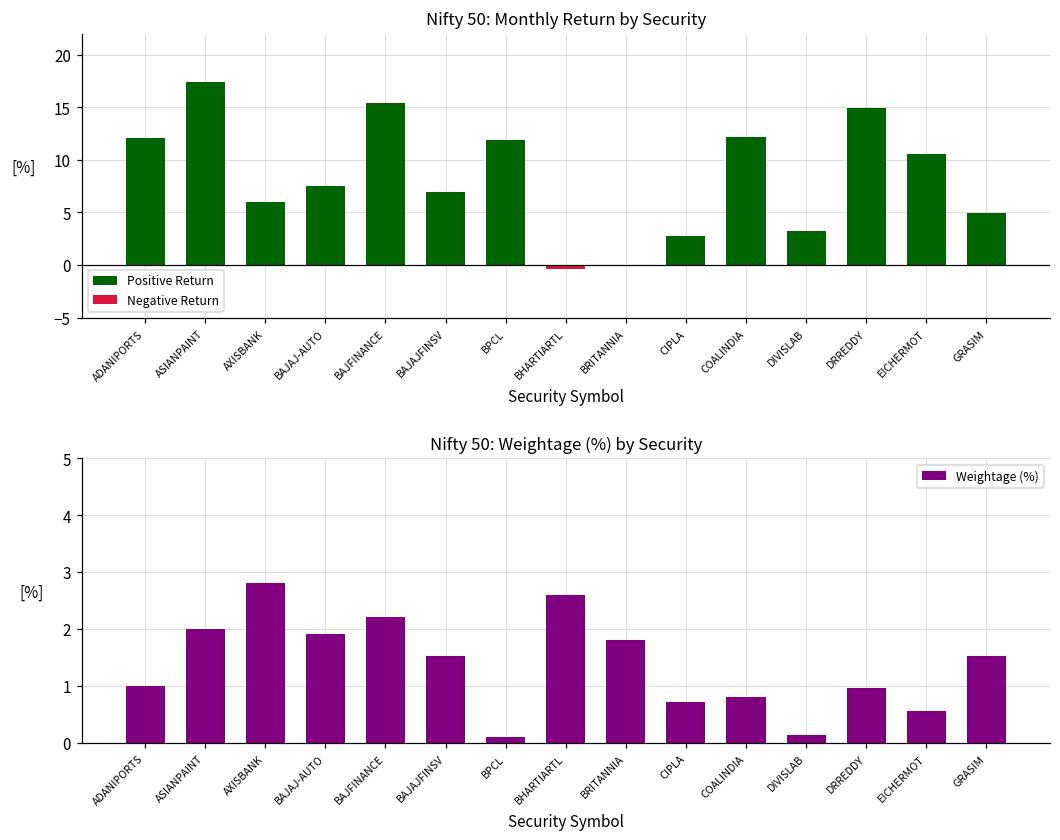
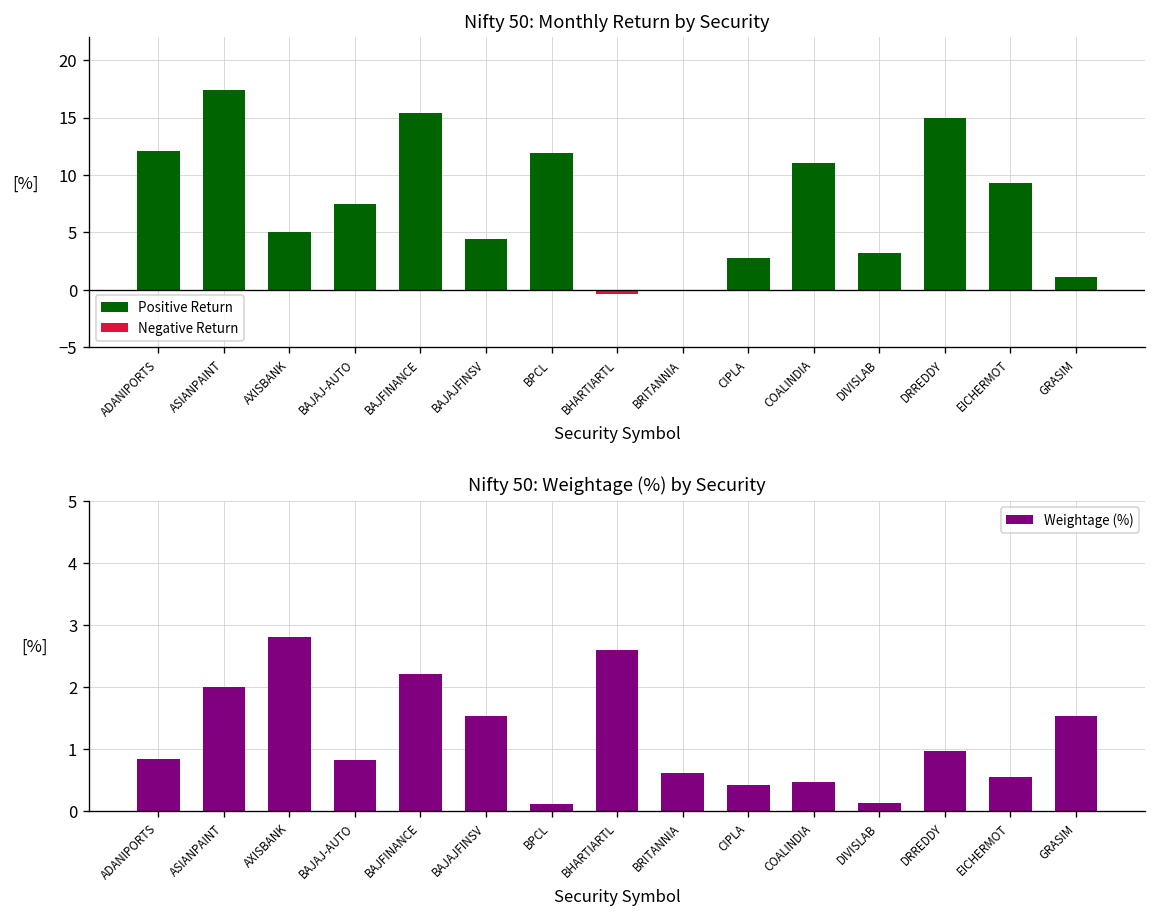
  {
    "Nifty 50: Monthly Return by Security": {
      "Positive Return": {
        "ADANIPORTS": 12,
        "ASIANPAINT": 17,
-       "AXISBANK": 6,
+       "AXISBANK": 5,
        "BAJAJ-AUTO": 7,
        "BAJFINANCE": 15,
-       "BAJAJFINSV": 7,
+       "BAJAJFINSV": 4,
        "BPCL": 12,
        "BHARTIARTL": 0,
        "BRITANNIA": 0,
        "CIPLA": 3,
-       "COALINDIA": 12,
+       "COALINDIA": 11,
        "DIVISLAB": 3,
        "DRREDDY": 15,
-       "EICHERMOT": 11,
-       "GRASIM": 5
+       "EICHERMOT": 9,
+       "GRASIM": 1
      },
      "Negative Return": {
        "ADANIPORTS": 0,
        "ASIANPAINT": 0,
        "AXISBANK": 0,
        "BAJAJ-AUTO": 0,
        "BAJFINANCE": 0,
        "BAJAJFINSV": 0,
        "BPCL": 0,
        "BHARTIARTL": 0,
        "CIPLA": 0,
        "COALINDIA": 0,
        "DIVISLAB": 0,
        "DRREDDY": 0,
        "EICHERMOT": 0,
        "GRASIM": 0
      }
    },
    "Nifty 50: Weightage (%) by Security": {
-     "ADANIPORTS": 1.0,
+     "ADANIPORTS": 0.8,
      "ASIANPAINT": 2.0,
      "AXISBANK": 2.8,
-     "BAJAJ-AUTO": 1.9,
+     "BAJAJ-AUTO": 0.8,
      "BAJFINANCE": 2.2,
      "BAJAJFINSV": 1.5,
      "BPCL": 0.1,
      "BHARTIARTL": 2.6,
-     "BRITANNIA": 1.8,
-     "CIPLA": 0.7,
-     "COALINDIA": 0.8,
+     "BRITANNIA": 0.6,
+     "CIPLA": 0.4,
+     "COALINDIA": 0.5,
      "DIVISLAB": 0.1,
      "DRREDDY": 1.0,
      "EICHERMOT": 0.6,
      "GRASIM": 1.5
    }
  }
